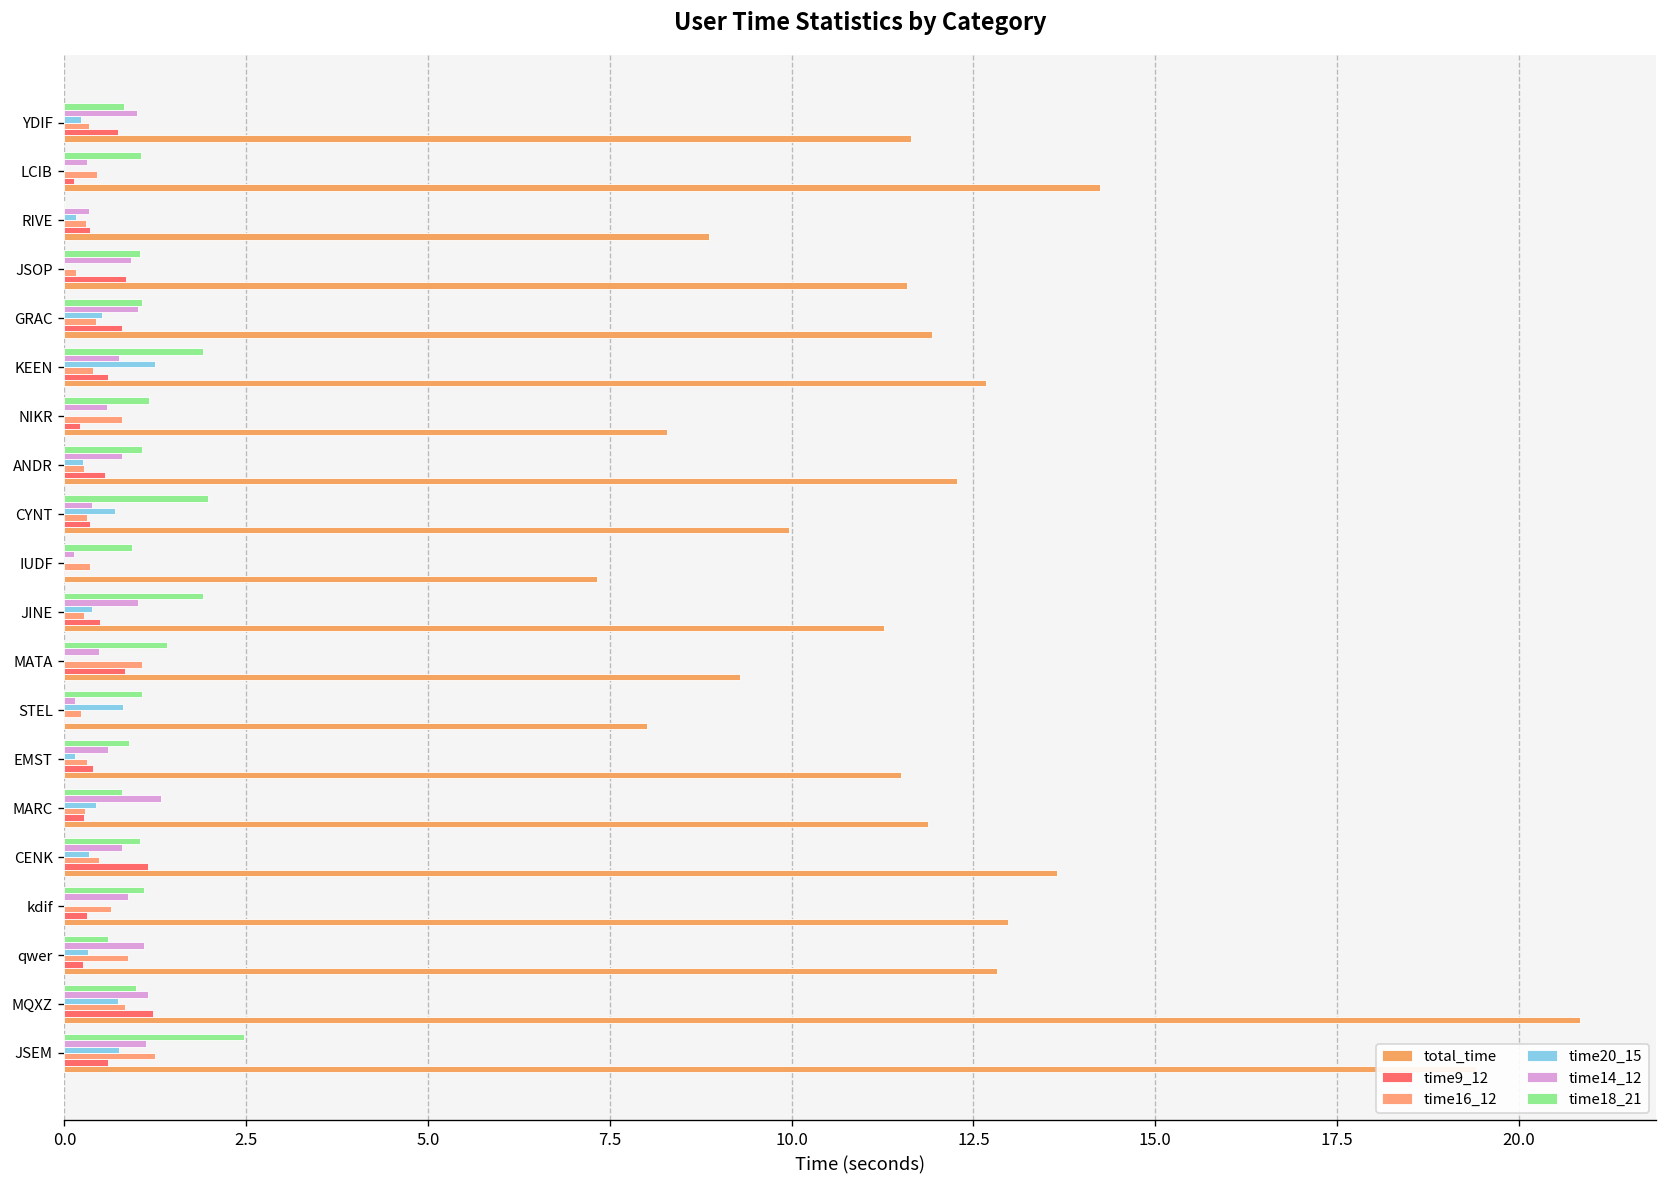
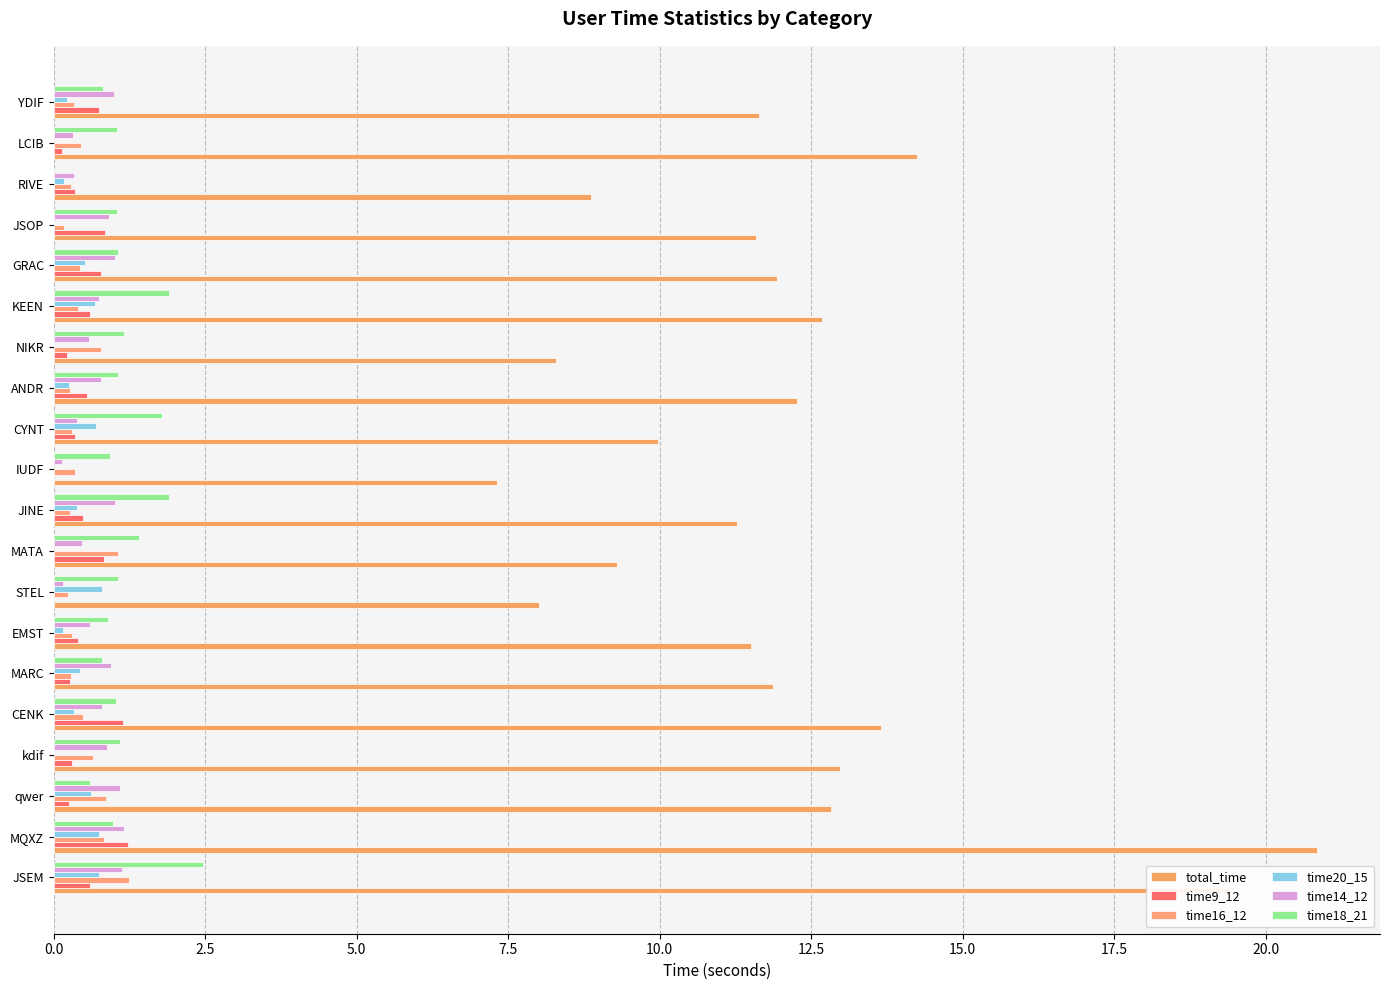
  {
    "time20_15": {
      "YDIF": 0.2,
      "RIVE": 0.2,
      "GRAC": 0.5,
-     "KEEN": 1.2,
+     "KEEN": 0.7,
      "ANDR": 0.3,
      "CYNT": 0.7,
      "JINE": 0.4,
      "STEL": 0.8,
      "EMST": 0.1,
      "MARC": 0.4,
      "CENK": 0.3,
-     "qwer": 0.3,
+     "qwer": 0.6,
      "MQXZ": 0.7,
      "JSEM": 0.7
    },
    "time14_12": {
      "YDIF": 1.0,
      "LCIB": 0.3,
      "RIVE": 0.3,
      "JSOP": 0.9,
      "GRAC": 1.0,
      "KEEN": 0.8,
      "NIKR": 0.6,
      "ANDR": 0.8,
      "CYNT": 0.4,
      "IUDF": 0.1,
      "JINE": 1.0,
      "MATA": 0.5,
      "STEL": 0.2,
      "EMST": 0.6,
-     "MARC": 1.3,
+     "MARC": 0.9,
      "CENK": 0.8,
      "kdif": 0.9,
      "qwer": 1.1,
      "MQXZ": 1.2,
      "JSEM": 1.1
    },
    "time18_21": {
      "YDIF": 0.8,
      "LCIB": 1.0,
      "JSOP": 1.0,
      "GRAC": 1.1,
      "KEEN": 1.9,
      "NIKR": 1.2,
      "ANDR": 1.1,
-     "CYNT": 2.0,
+     "CYNT": 1.8,
      "IUDF": 0.9,
      "JINE": 1.9,
      "MATA": 1.4,
      "STEL": 1.1,
      "EMST": 0.9,
      "MARC": 0.8,
      "CENK": 1.0,
      "kdif": 1.1,
      "qwer": 0.6,
      "MQXZ": 1.0,
      "JSEM": 2.5
    }
  }
